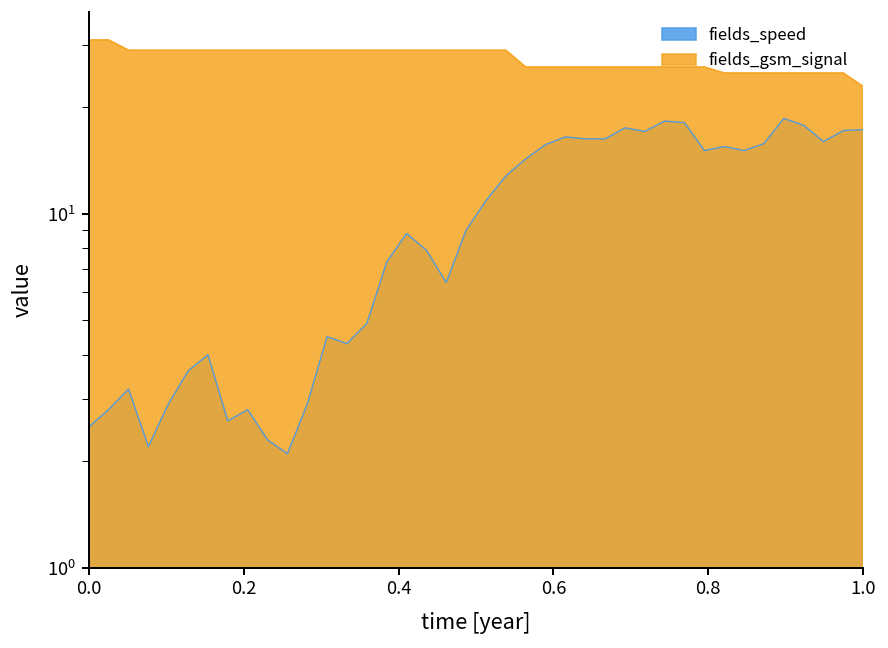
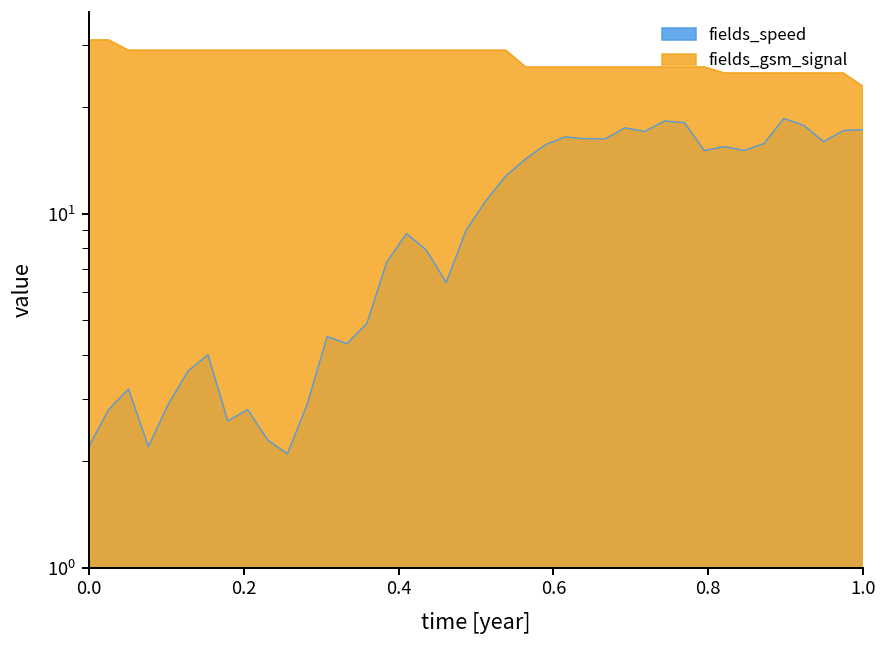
  {
    "fields_speed": {
-     "0.0": 2.5,
+     "0.0": 2.2,
      "1.0": 17
    },
    "fields_gsm_signal": {
      "0.0": 31,
      "1.0": 23
    }
  }
